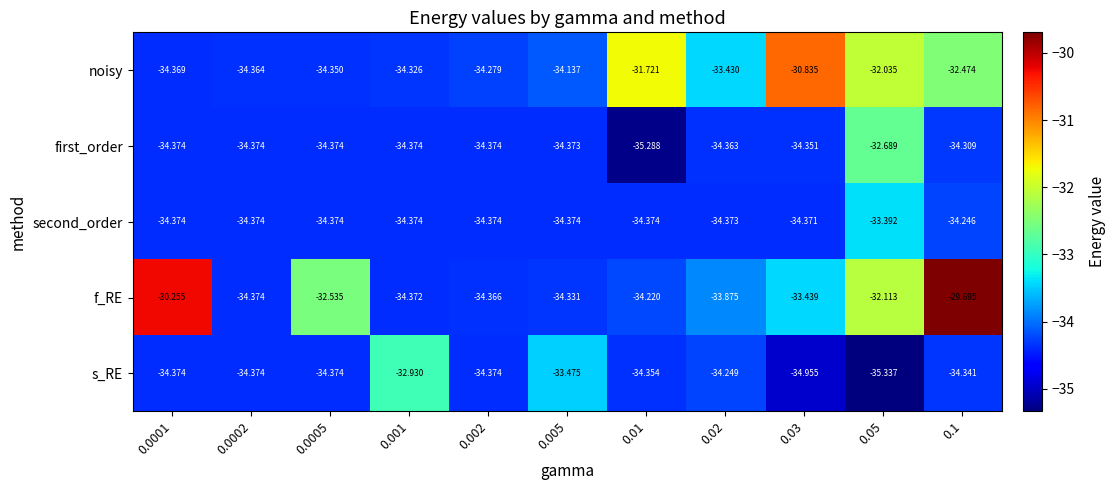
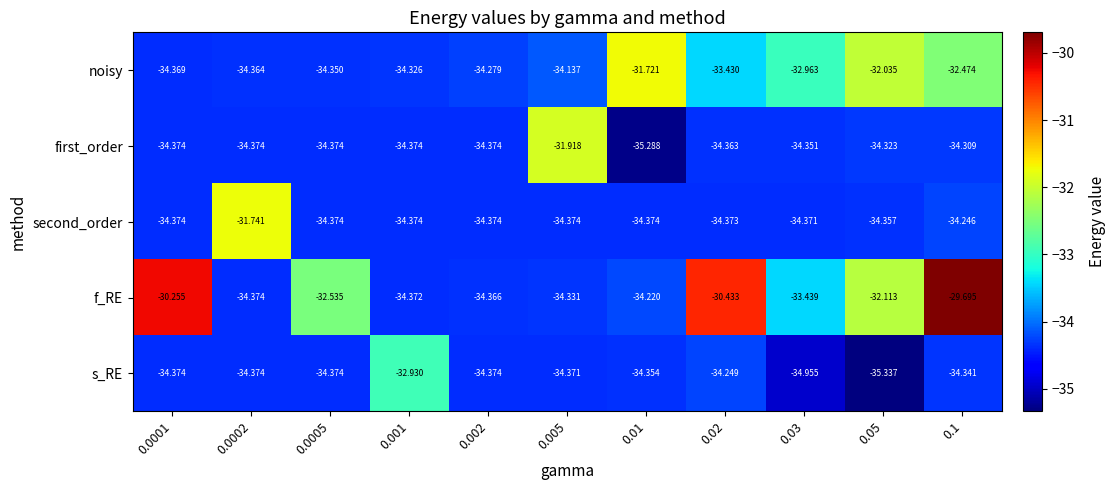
  {
    "noisy": {
      "0.0001": -34.369,
      "0.0002": -34.364,
      "0.0005": -34.350,
      "0.001": -34.326,
      "0.002": -34.279,
      "0.005": -34.137,
      "0.01": -31.721,
      "0.02": -33.430,
-     "0.03": -30.835,
+     "0.03": -32.963,
      "0.05": -32.035,
      "0.1": -32.474
    },
    "first_order": {
      "0.0001": -34.374,
      "0.0002": -34.374,
      "0.0005": -34.374,
      "0.001": -34.374,
      "0.002": -34.374,
-     "0.005": -34.373,
+     "0.005": -31.918,
      "0.01": -35.288,
      "0.02": -34.363,
      "0.03": -34.351,
-     "0.05": -32.689,
+     "0.05": -34.323,
      "0.1": -34.309
    },
    "second_order": {
      "0.0001": -34.374,
-     "0.0002": -34.374,
+     "0.0002": -31.741,
      "0.0005": -34.374,
      "0.001": -34.374,
      "0.002": -34.374,
      "0.005": -34.374,
      "0.01": -34.374,
      "0.02": -34.373,
      "0.03": -34.371,
-     "0.05": -33.392,
+     "0.05": -34.357,
      "0.1": -34.246
    },
    "f_RE": {
      "0.0001": -30.255,
      "0.0002": -34.374,
      "0.0005": -32.535,
      "0.001": -34.372,
      "0.002": -34.366,
      "0.005": -34.331,
      "0.01": -34.220,
-     "0.02": -33.875,
+     "0.02": -30.433,
      "0.03": -33.439,
      "0.05": -32.113,
      "0.1": -29.695
    },
    "s_RE": {
      "0.0001": -34.374,
      "0.0002": -34.374,
      "0.0005": -34.374,
      "0.001": -32.930,
      "0.002": -34.374,
-     "0.005": -33.475,
+     "0.005": -34.371,
      "0.01": -34.354,
      "0.02": -34.249,
      "0.03": -34.955,
      "0.05": -35.337,
      "0.1": -34.341
    }
  }
